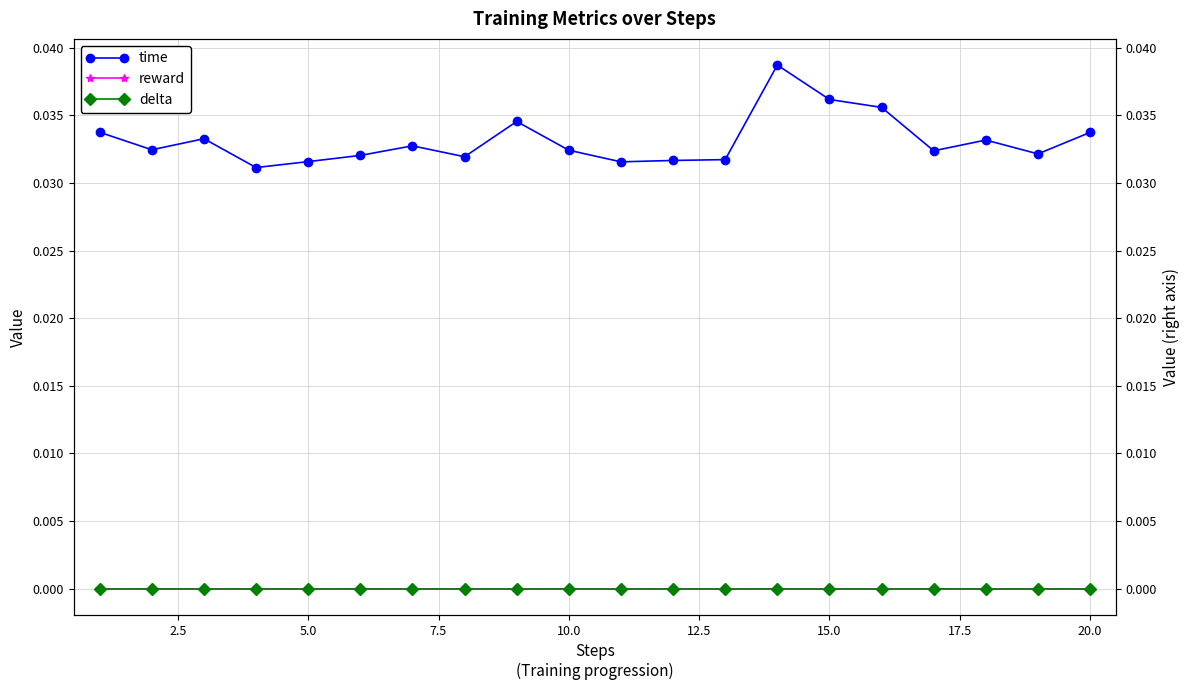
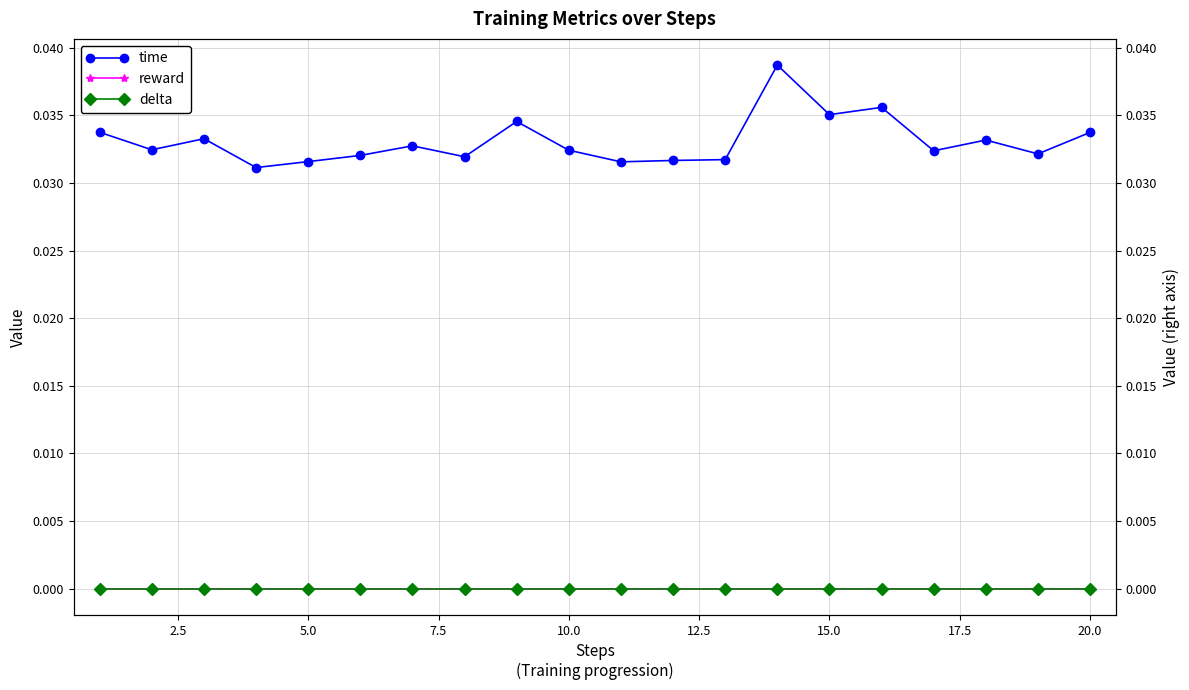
  {
    "time": {
      "5.0": 0.0316,
      "10.0": 0.0324,
-     "15.0": 0.0362,
+     "15.0": 0.0351,
      "20.0": 0.0337
    },
    "delta": {
      "5.0": 0.0000,
      "10.0": 0.0000,
      "15.0": 0.0000,
      "20.0": 0.0000
    }
  }
